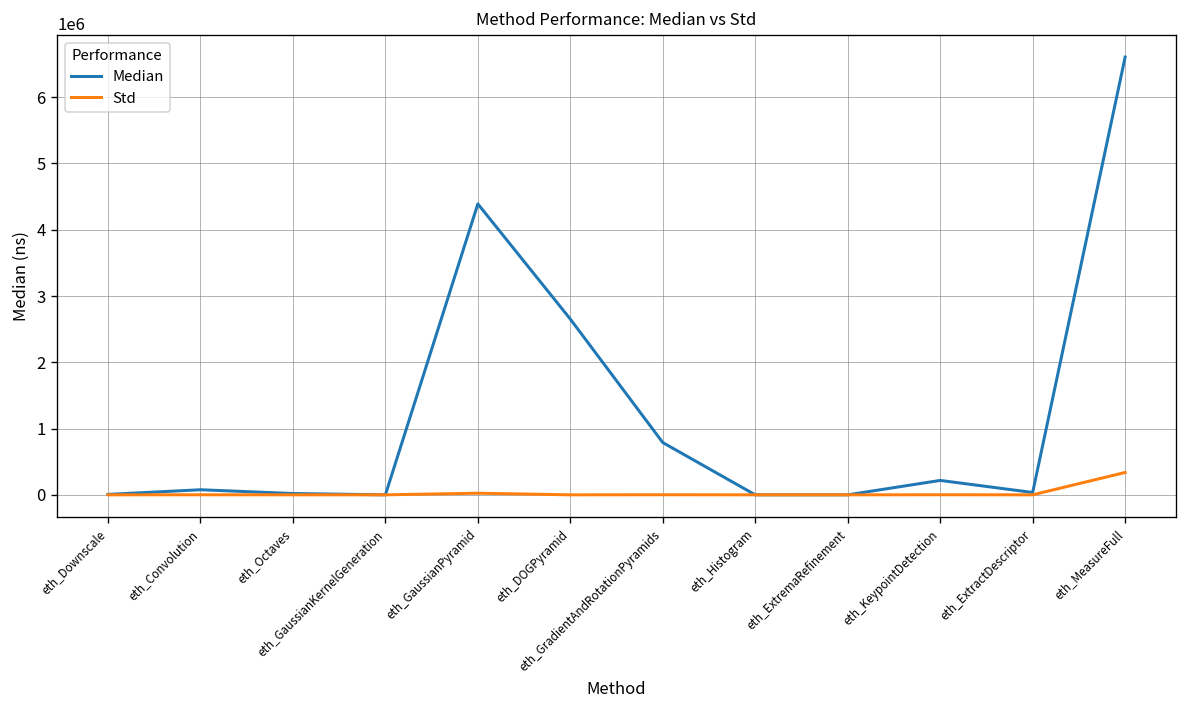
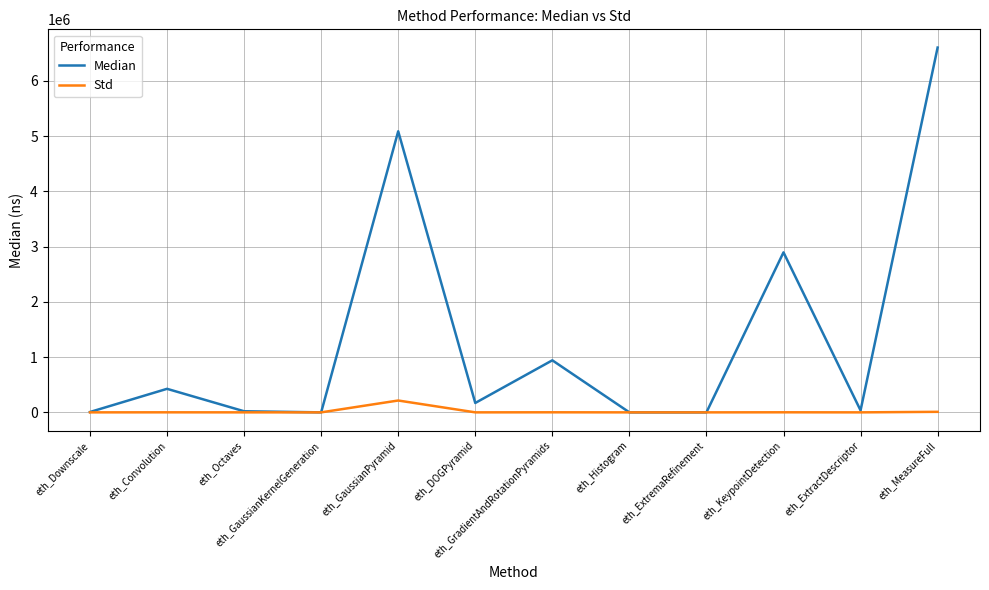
  {
    "Median": {
-     "eth_Convolution": 100000,
-     "eth_GaussianPyramid": 4400000,
-     "eth_DOGPyramid": 2700000,
-     "eth_GradientAndRotationPyramids": 800000,
-     "eth_KeypointDetection": 200000,
+     "eth_Convolution": 400000,
+     "eth_GaussianPyramid": 5100000,
+     "eth_DOGPyramid": 200000,
+     "eth_GradientAndRotationPyramids": 900000,
+     "eth_KeypointDetection": 2900000,
      "eth_MeasureFull": 6600000
    },
    "Std": {
      "eth_Convolution": 0,
-     "eth_GaussianPyramid": 0,
+     "eth_GaussianPyramid": 200000,
      "eth_DOGPyramid": 0,
      "eth_GradientAndRotationPyramids": 0,
      "eth_KeypointDetection": 0,
-     "eth_MeasureFull": 300000
+     "eth_MeasureFull": 0
    }
  }
